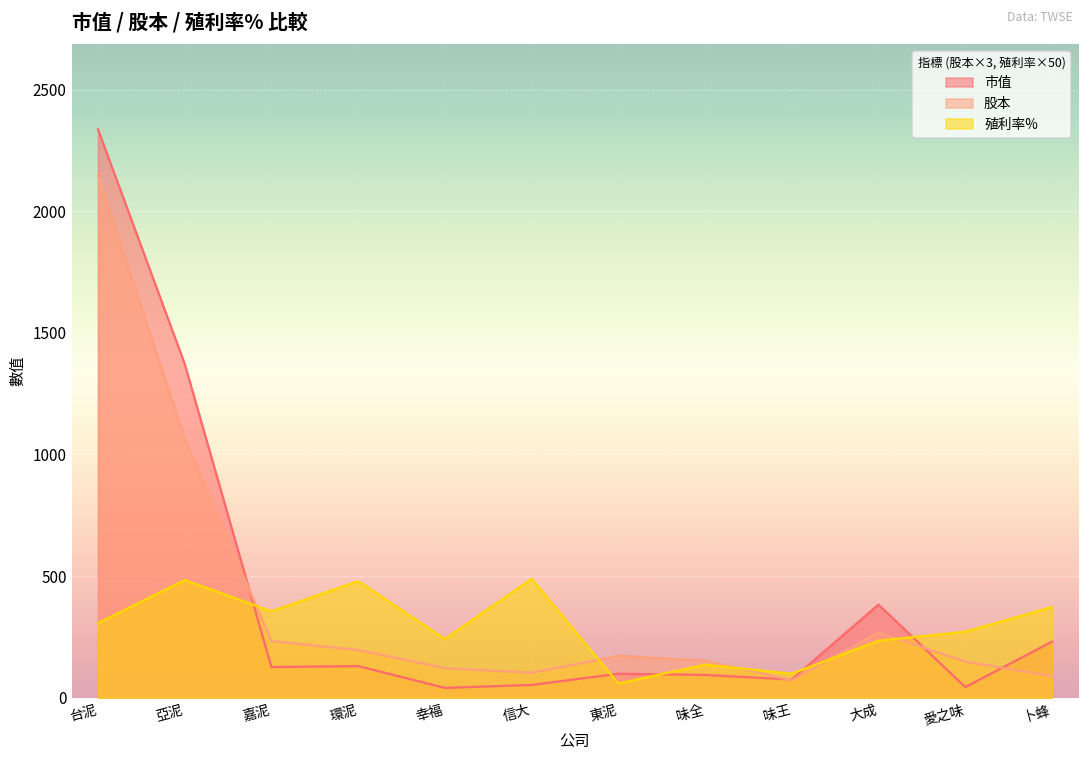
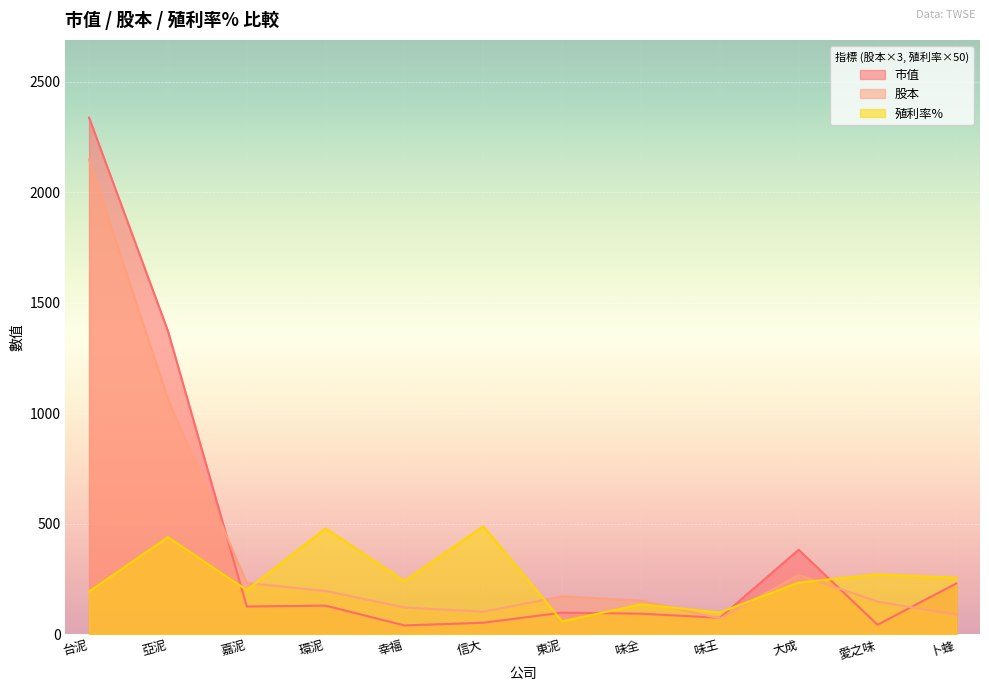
  {
    "殖利率%": {
-     "台泥": 310,
-     "亞泥": 480,
-     "嘉泥": 360,
+     "台泥": 190,
+     "亞泥": 440,
+     "嘉泥": 200,
      "環泥": 480,
      "幸福": 240,
      "信大": 490,
      "東泥": 60,
      "味全": 140,
      "味王": 100,
      "大成": 230,
      "愛之味": 270,
-     "卜蜂": 370
+     "卜蜂": 260
    }
  }
